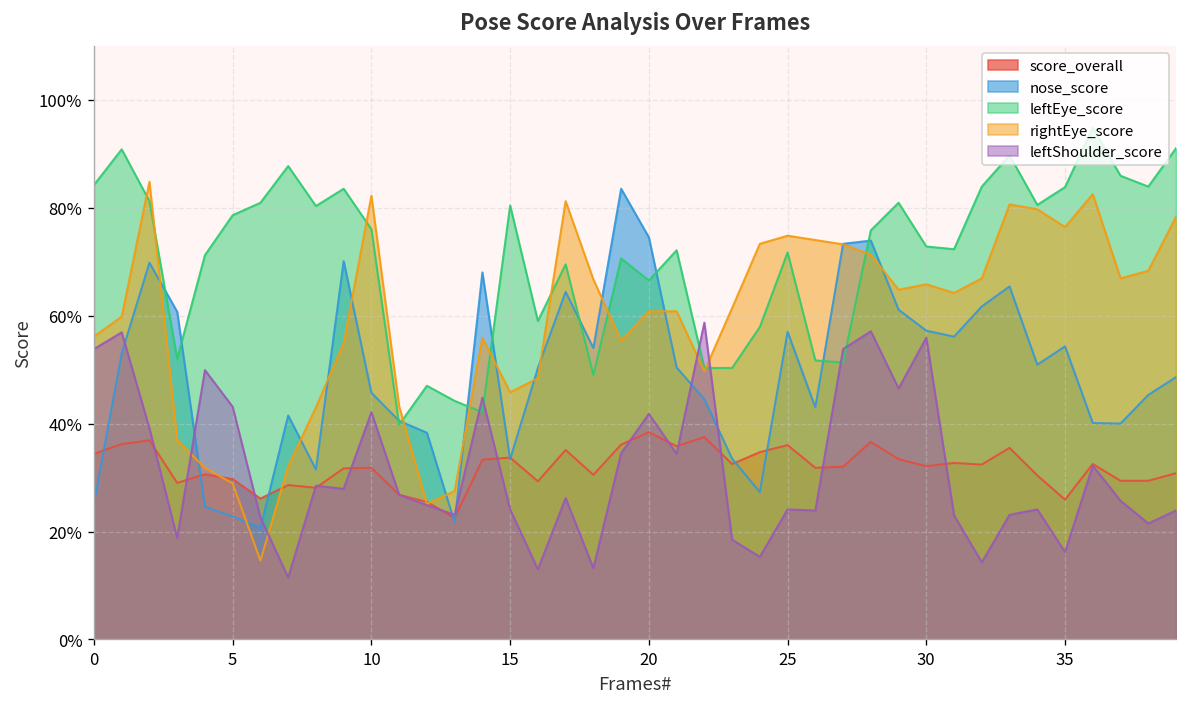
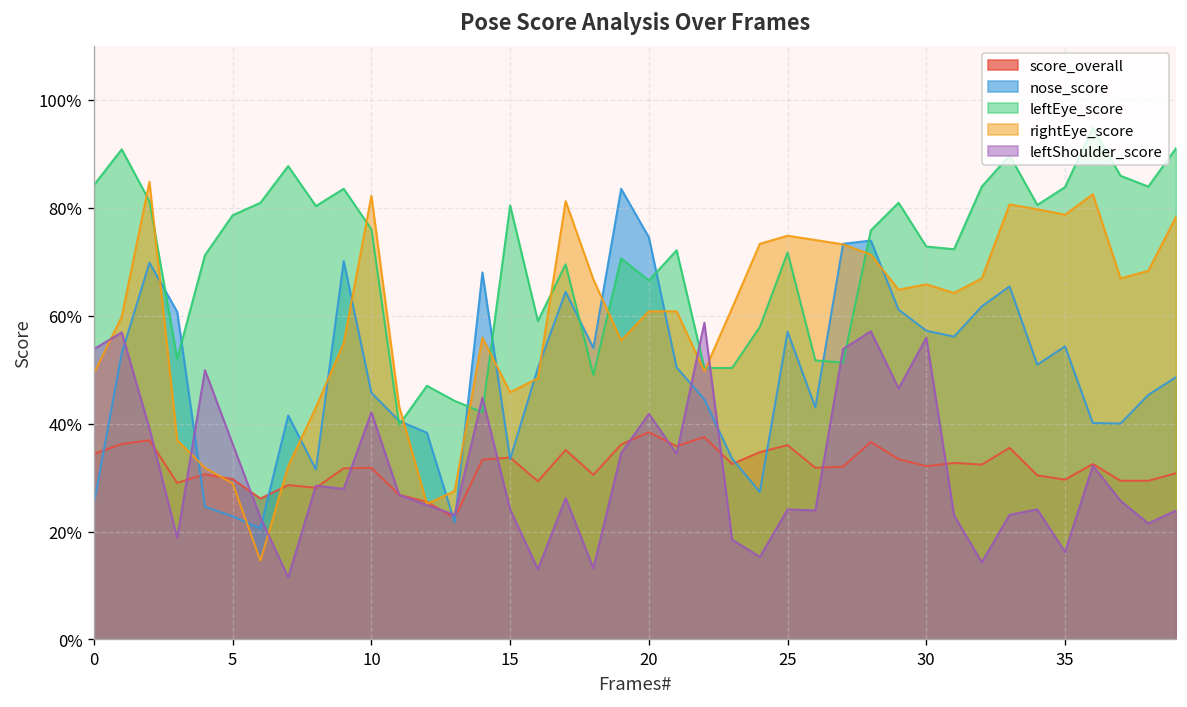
  {
    "score_overall": {
      "0": "34%",
      "5": "30%",
      "10": "32%",
      "20": "38%",
      "25": "36%",
      "30": "32%",
-     "35": "26%"
+     "35": "30%"
    },
    "nose_score": {
      "0": "25%",
      "5": "23%",
      "10": "46%",
      "20": "75%",
      "25": "57%",
      "30": "57%",
      "35": "54%"
    },
    "leftEye_score": {
      "0": "84%",
      "5": "79%",
      "10": "76%",
      "15": "80%",
      "20": "67%",
      "25": "72%",
      "30": "73%",
      "35": "84%"
    },
    "rightEye_score": {
-     "0": "56%",
+     "0": "49%",
      "5": "29%",
      "10": "82%",
      "15": "46%",
      "20": "61%",
      "25": "75%",
      "30": "66%",
-     "35": "76%"
+     "35": "79%"
    },
    "leftShoulder_score": {
      "0": "54%",
-     "5": "43%",
+     "5": "36%",
      "10": "42%",
      "15": "24%",
      "20": "42%",
      "25": "24%",
      "30": "56%",
      "35": "16%"
    }
  }
